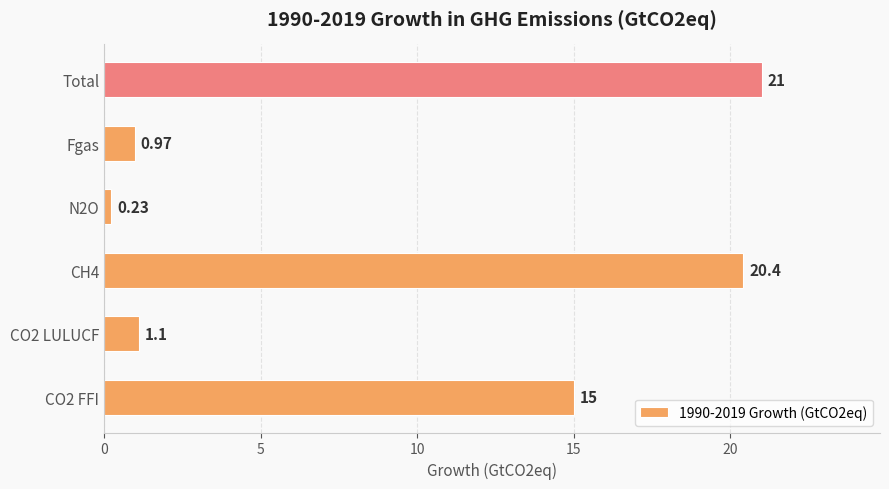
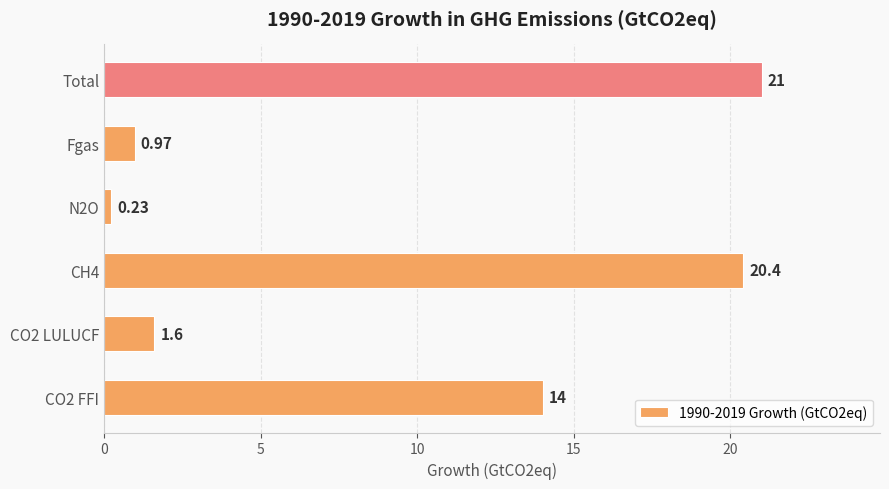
  {
    "Total": 21,
    "Fgas": 0.97,
    "N2O": 0.23,
    "CH4": 20.4,
-   "CO2 LULUCF": 1.1,
-   "CO2 FFI": 15
+   "CO2 LULUCF": 1.6,
+   "CO2 FFI": 14
  }
